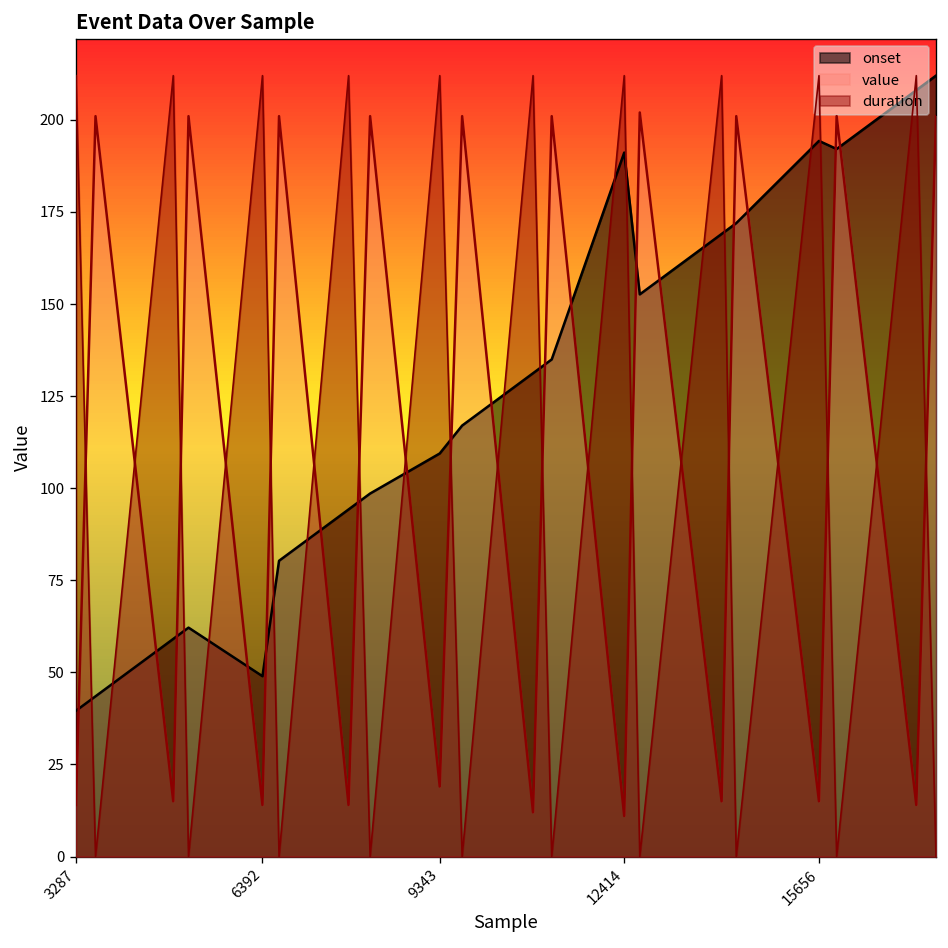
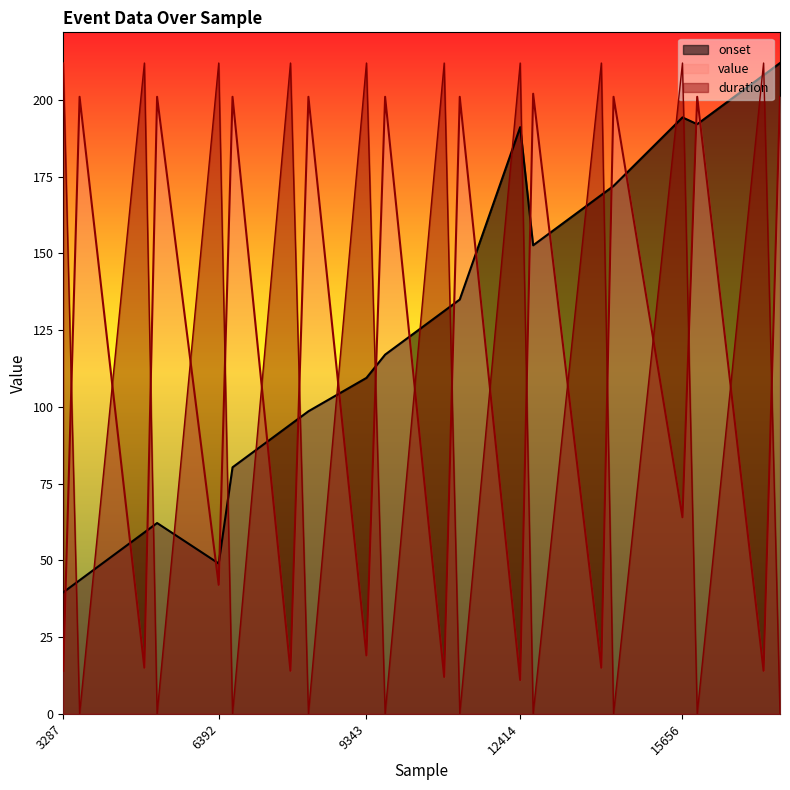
  {
    "onset": {
      "3287": 40,
      "6392": 49,
      "9343": 109,
      "12414": 191,
      "15656": 194
    },
    "value": {
      "3287": 14,
-     "6392": 14,
+     "6392": 42,
      "9343": 19,
      "12414": 11,
-     "15656": 15
+     "15656": 64
    },
    "duration": {
      "3287": 212,
      "6392": 212,
      "9343": 212,
      "12414": 212
    }
  }
